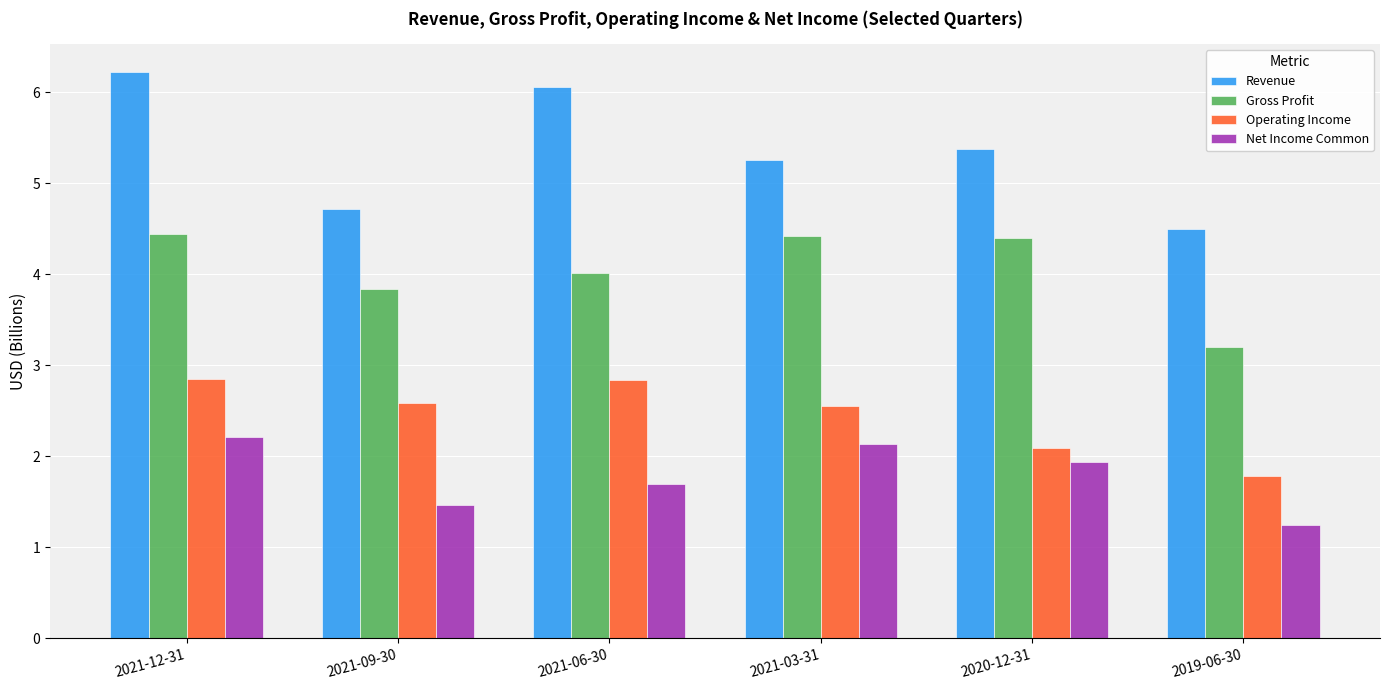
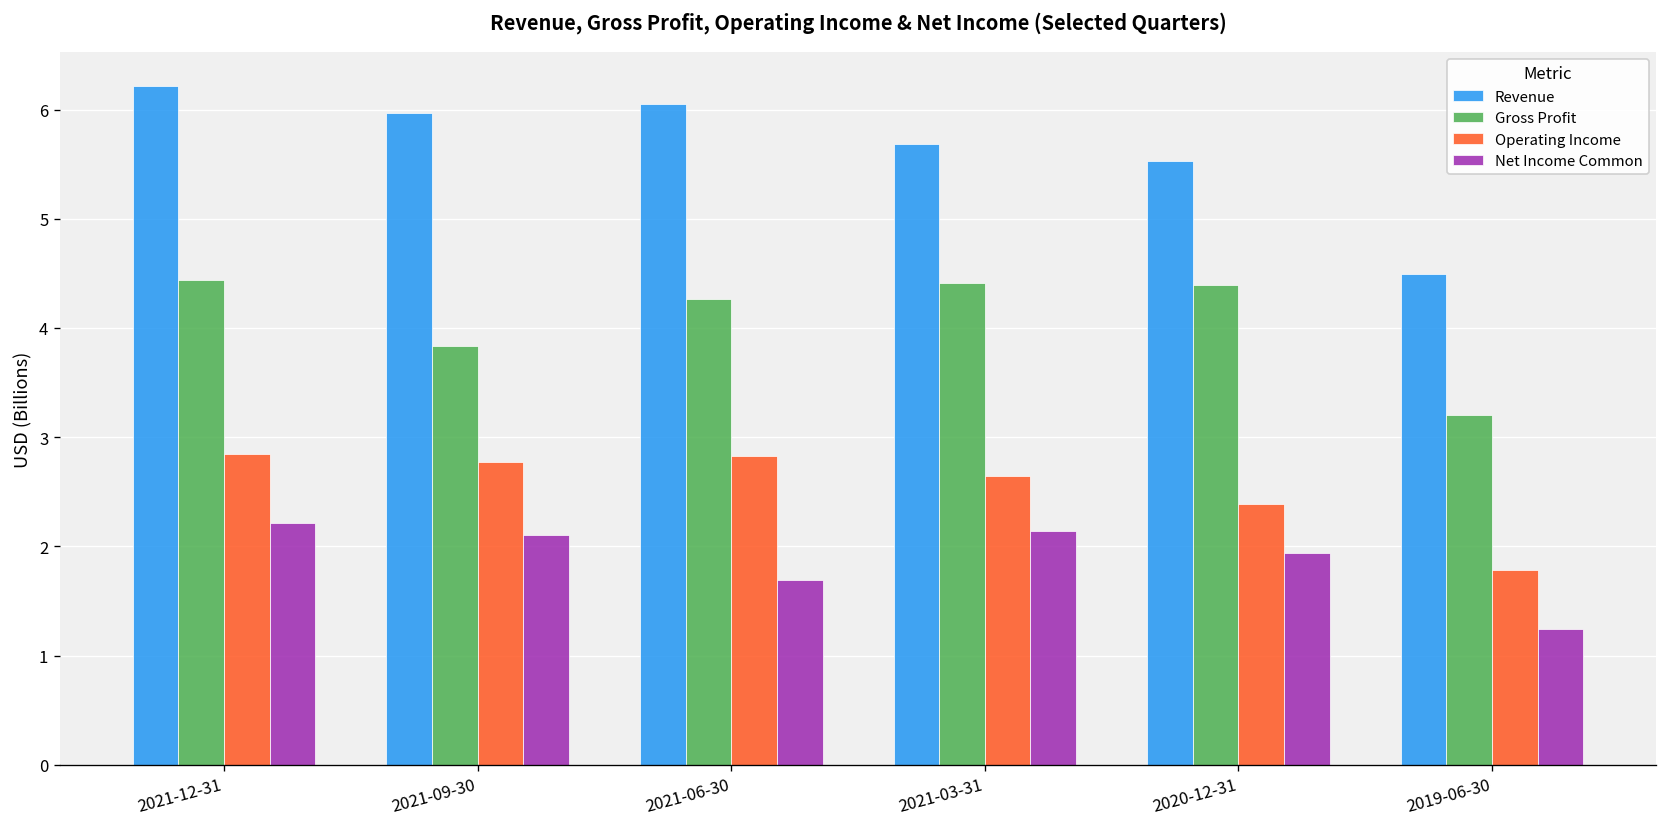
  {
    "Revenue": {
      "2021-12-31": 6.2,
-     "2021-09-30": 4.7,
+     "2021-09-30": 6.0,
      "2021-06-30": 6.1,
-     "2021-03-31": 5.3,
-     "2020-12-31": 5.4,
+     "2021-03-31": 5.7,
+     "2020-12-31": 5.5,
      "2019-06-30": 4.5
    },
    "Gross Profit": {
      "2021-12-31": 4.4,
      "2021-09-30": 3.8,
-     "2021-06-30": 4.0,
+     "2021-06-30": 4.3,
      "2021-03-31": 4.4,
      "2020-12-31": 4.4,
      "2019-06-30": 3.2
    },
    "Operating Income": {
      "2021-12-31": 2.8,
-     "2021-09-30": 2.6,
+     "2021-09-30": 2.8,
      "2021-06-30": 2.8,
-     "2021-03-31": 2.55,
-     "2020-12-31": 2.1,
+     "2021-03-31": 2.65,
+     "2020-12-31": 2.4,
      "2019-06-30": 1.8
    },
    "Net Income Common": {
      "2021-12-31": 2.2,
-     "2021-09-30": 1.5,
+     "2021-09-30": 2.1,
      "2021-06-30": 1.7,
      "2021-03-31": 2.1,
      "2020-12-31": 1.9,
      "2019-06-30": 1.2
    }
  }
